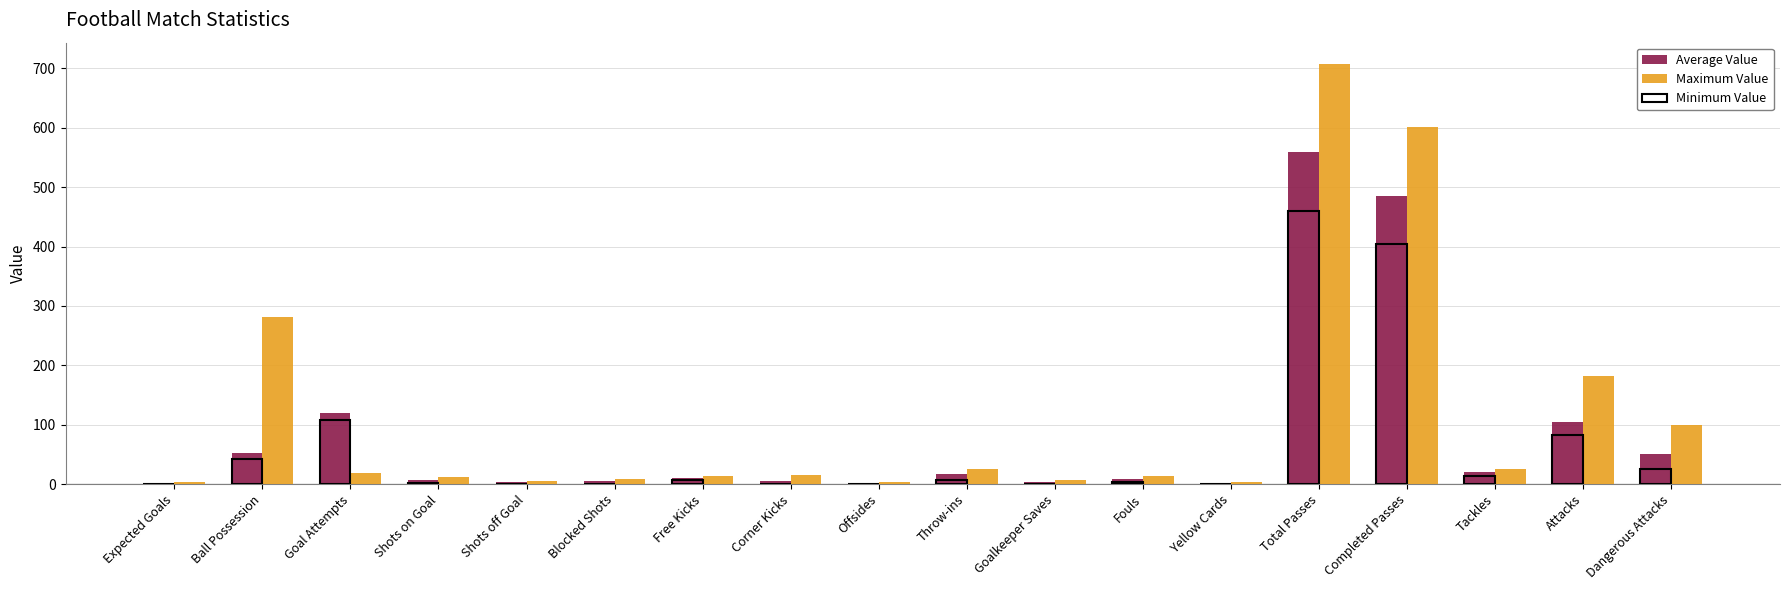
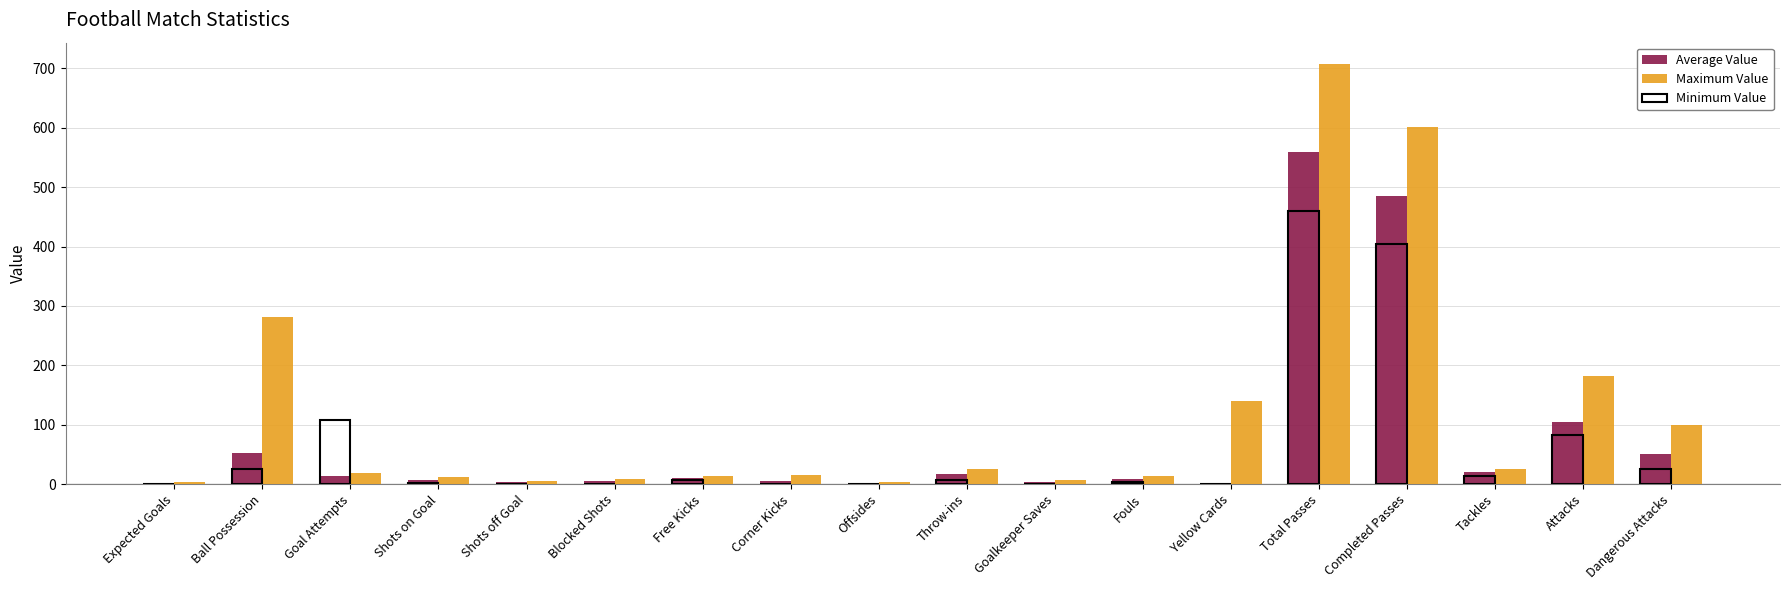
  {
    "Average Value": {
      "Ball Possession": 50,
-     "Goal Attempts": 120,
+     "Goal Attempts": 10,
      "Shots on Goal": 10,
      "Blocked Shots": 0,
      "Free Kicks": 10,
      "Corner Kicks": 10,
      "Throw-ins": 20,
      "Fouls": 10,
      "Total Passes": 560,
      "Completed Passes": 480,
      "Tackles": 20,
      "Attacks": 100,
      "Dangerous Attacks": 50
    },
    "Maximum Value": {
      "Ball Possession": 280,
      "Goal Attempts": 20,
      "Shots on Goal": 10,
      "Shots off Goal": 10,
      "Blocked Shots": 10,
      "Free Kicks": 10,
      "Corner Kicks": 20,
      "Throw-ins": 30,
      "Goalkeeper Saves": 10,
      "Fouls": 10,
-     "Yellow Cards": 0,
+     "Yellow Cards": 140,
      "Total Passes": 710,
      "Completed Passes": 600,
      "Tackles": 30,
      "Attacks": 180,
      "Dangerous Attacks": 100
    },
    "Minimum Value": {
-     "Ball Possession": 40,
+     "Ball Possession": 30,
      "Yellow Cards": 0
    }
  }
